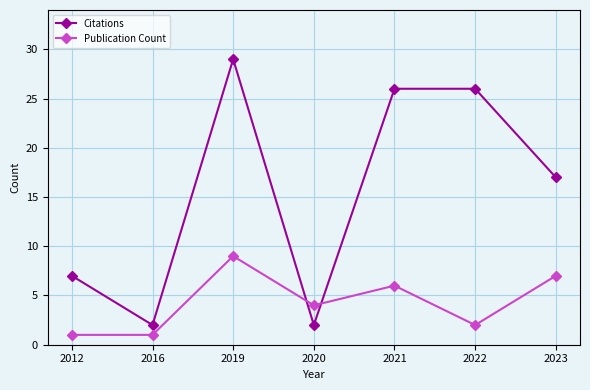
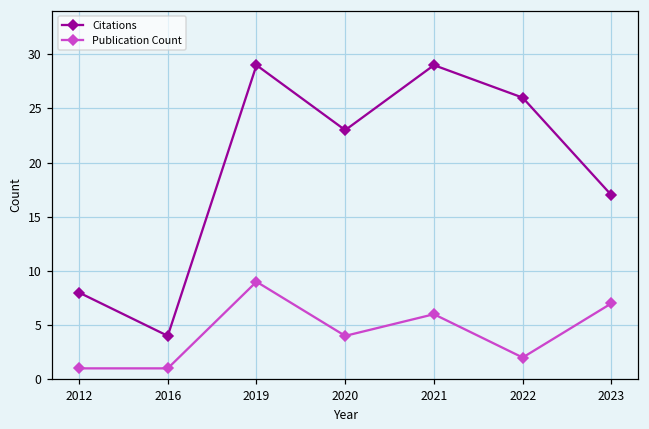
  {
    "Citations": {
-     "2012": 7,
-     "2016": 2,
+     "2012": 8,
+     "2016": 4,
      "2019": 29,
-     "2020": 2,
-     "2021": 26,
+     "2020": 23,
+     "2021": 29,
      "2022": 26,
      "2023": 17
    },
    "Publication Count": {
      "2012": 1,
      "2016": 1,
      "2019": 9,
      "2020": 4,
      "2021": 6,
      "2022": 2,
      "2023": 7
    }
  }
